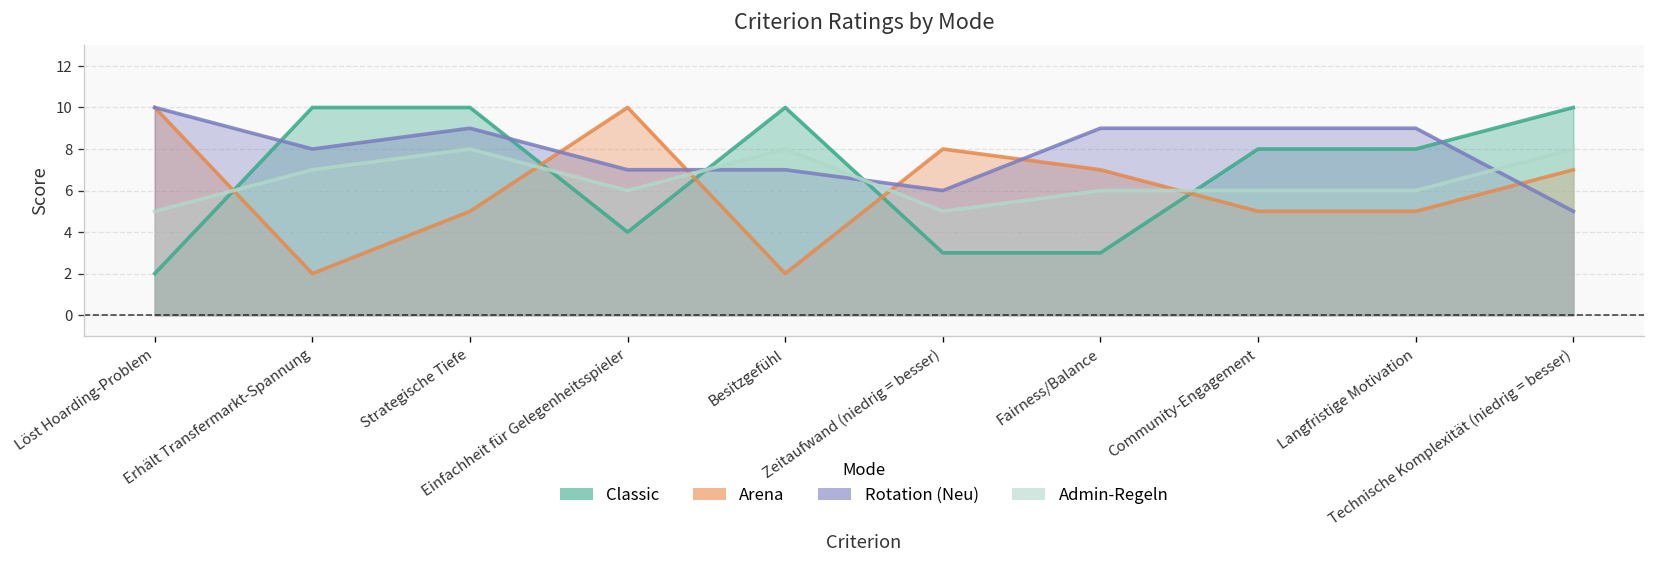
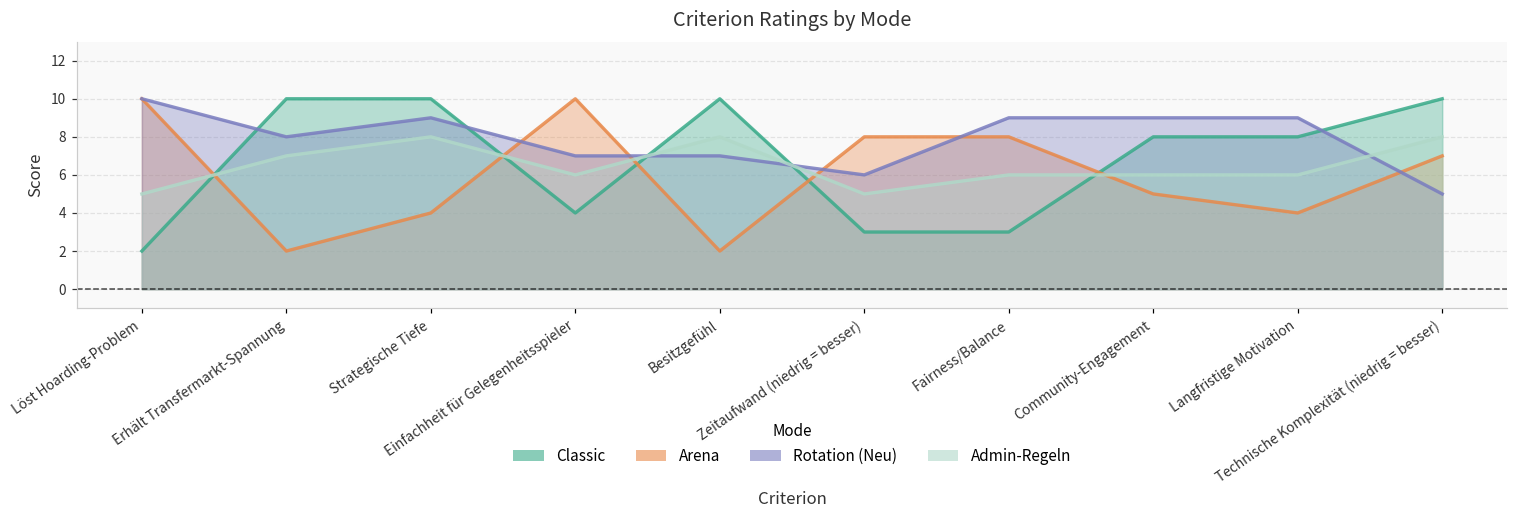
  {
    "Arena": {
      "Erhält Transfermarkt-Spannung": 2,
-     "Strategische Tiefe": 5,
+     "Strategische Tiefe": 4,
      "Einfachheit für Gelegenheitsspieler": 10,
      "Besitzgefühl": 2,
      "Zeitaufwand (niedrig = besser)": 8,
-     "Fairness/Balance": 7,
+     "Fairness/Balance": 8,
      "Community-Engagement": 5,
-     "Langfristige Motivation": 5,
+     "Langfristige Motivation": 4,
      "Technische Komplexität (niedrig = besser)": 7
    }
  }
